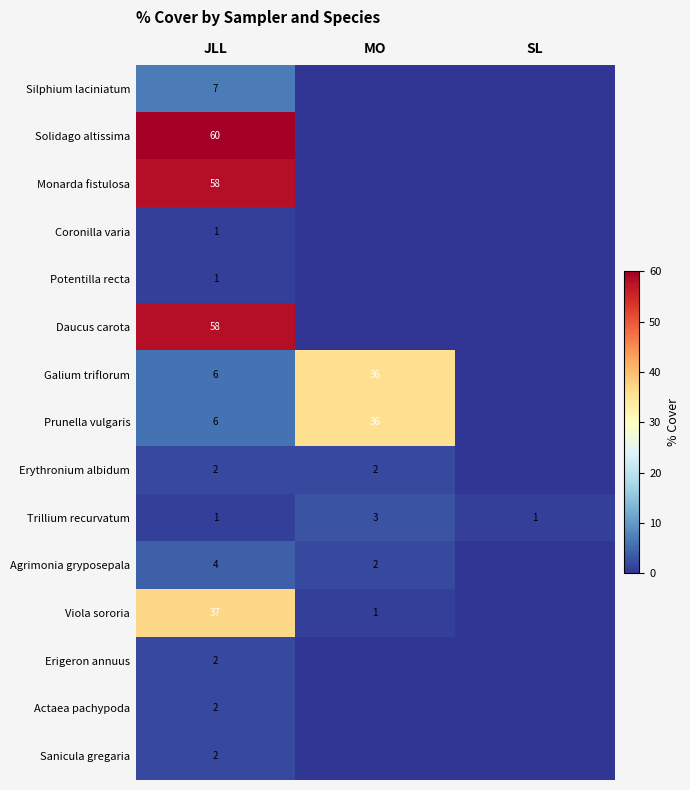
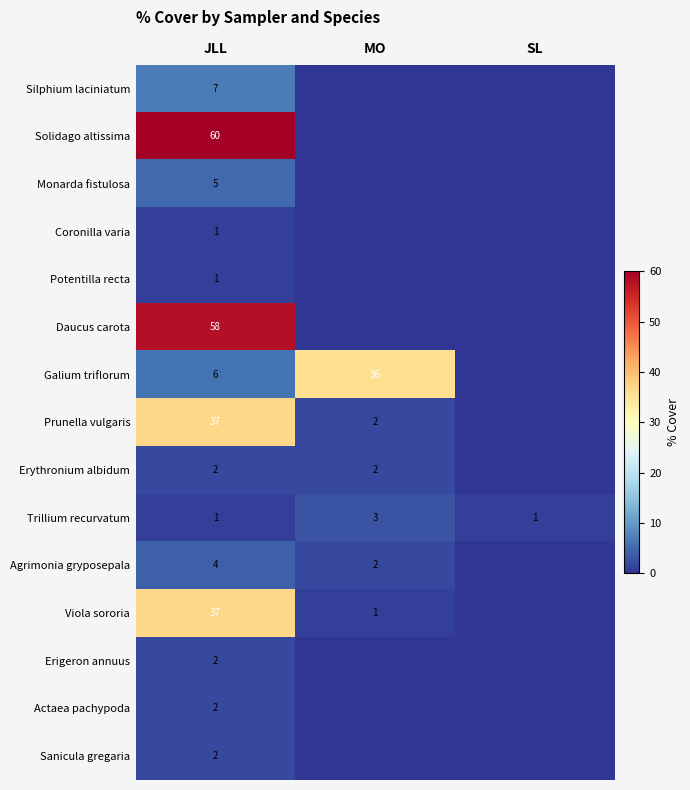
  {
    "Silphium laciniatum": {
      "JLL": 7
    },
    "Solidago altissima": {
      "JLL": 60
    },
    "Monarda fistulosa": {
-     "JLL": 58
+     "JLL": 5
    },
    "Coronilla varia": {
      "JLL": 1
    },
    "Potentilla recta": {
      "JLL": 1
    },
    "Daucus carota": {
      "JLL": 58
    },
    "Galium triflorum": {
      "JLL": 6,
      "MO": 36
    },
    "Prunella vulgaris": {
-     "JLL": 6,
-     "MO": 36
+     "JLL": 37,
+     "MO": 2
    },
    "Erythronium albidum": {
      "JLL": 2,
      "MO": 2
    },
    "Trillium recurvatum": {
      "JLL": 1,
      "MO": 3,
      "SL": 1
    },
    "Agrimonia gryposepala": {
      "JLL": 4,
      "MO": 2
    },
    "Viola sororia": {
      "JLL": 37,
      "MO": 1
    },
    "Erigeron annuus": {
      "JLL": 2
    },
    "Actaea pachypoda": {
      "JLL": 2
    },
    "Sanicula gregaria": {
      "JLL": 2
    }
  }
